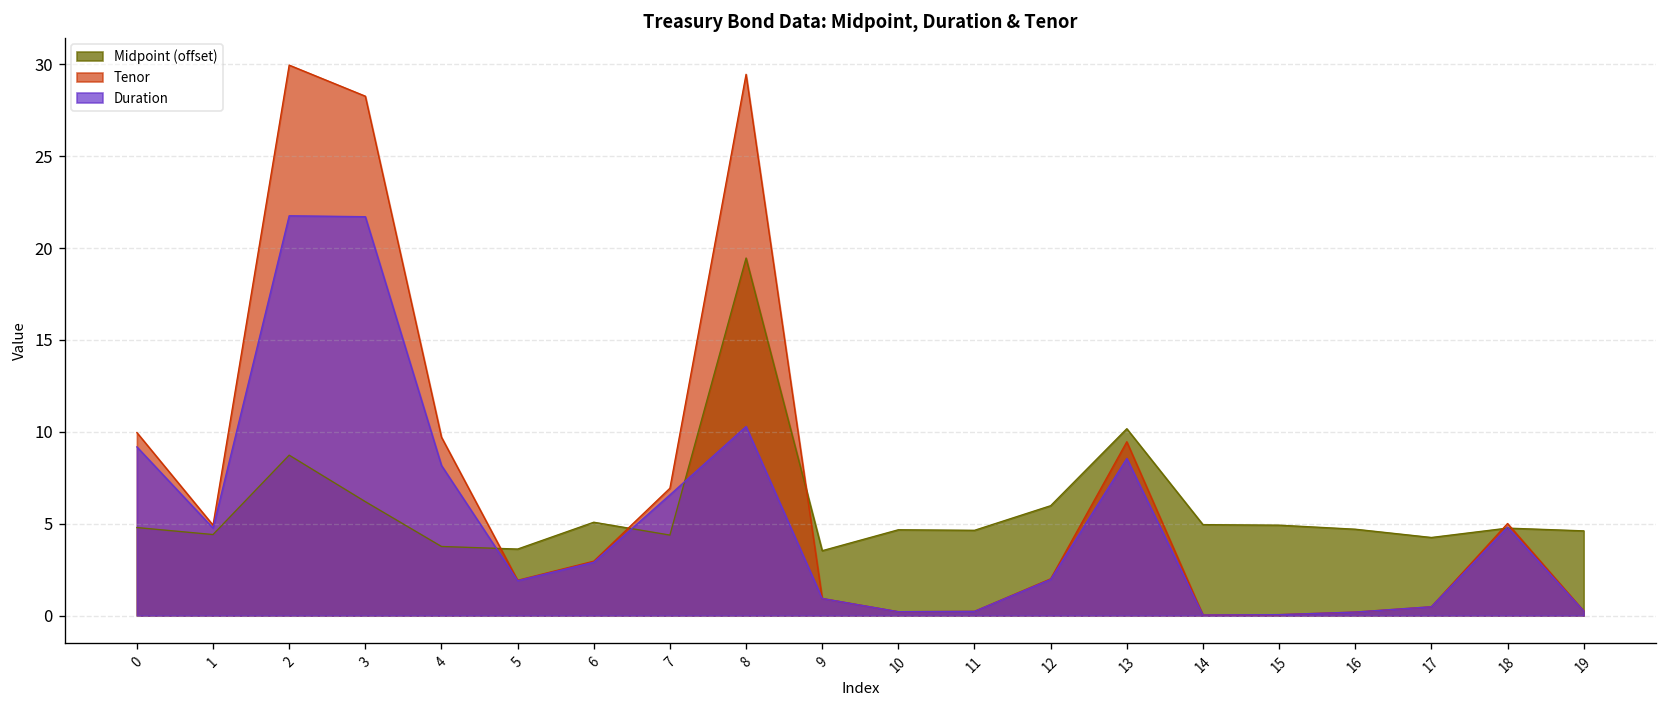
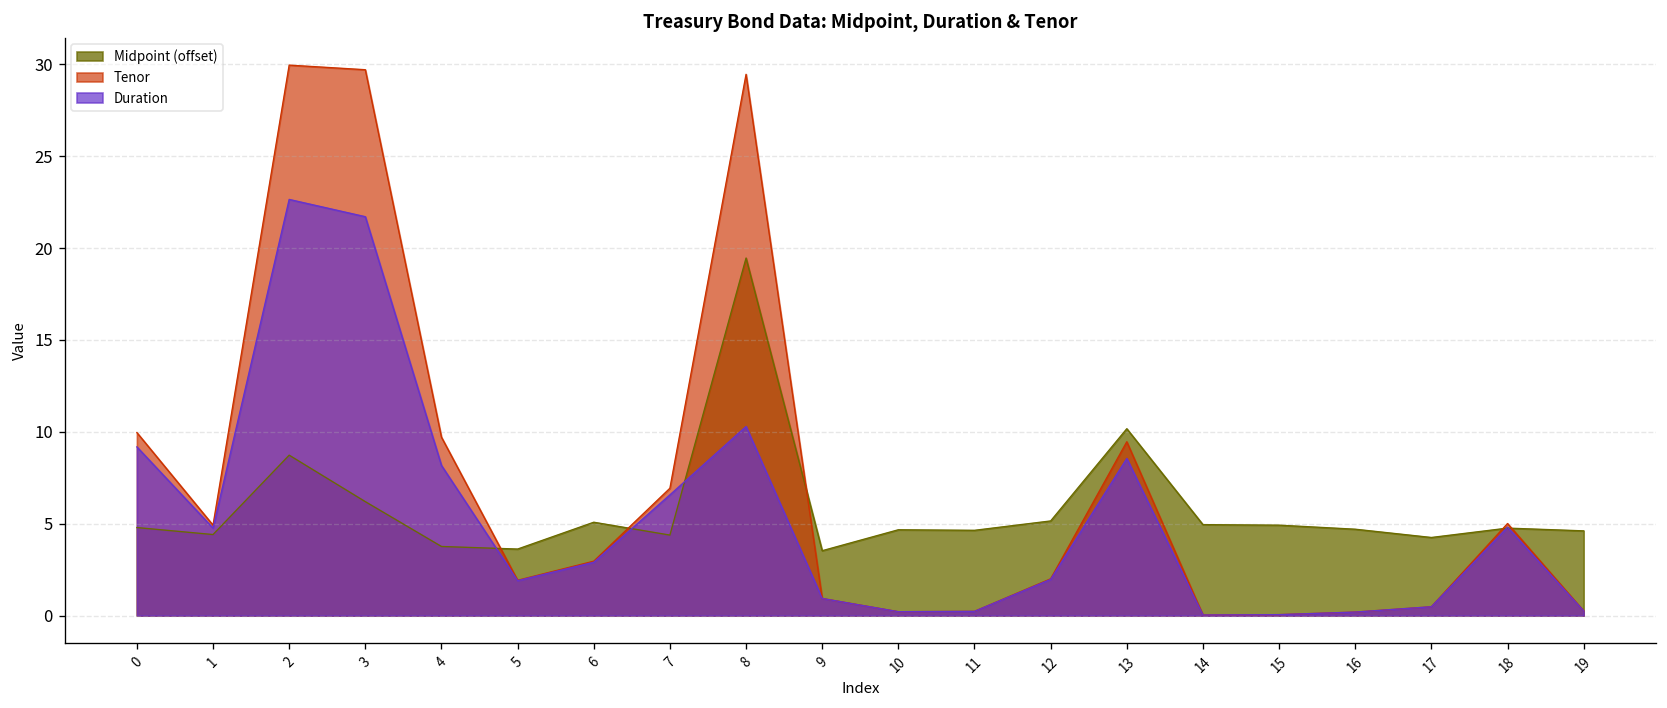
  {
    "Midpoint (offset)": {
      "0": 4.8,
      "1": 4.4,
      "2": 8.7,
      "3": 6.2,
      "4": 3.8,
      "5": 3.6,
      "6": 5.1,
      "7": 4.4,
      "8": 19.5,
      "9": 3.5,
      "10": 4.7,
      "11": 4.6,
-     "12": 6.0,
+     "12": 5.2,
      "13": 10.2,
      "14": 5.0,
      "15": 4.9,
      "16": 4.7,
      "17": 4.3,
      "19": 4.6
    },
    "Tenor": {
      "0": 10.0,
      "2": 30.0,
-     "3": 28.3,
+     "3": 29.7,
      "4": 9.7,
      "7": 6.9,
      "8": 29.5,
      "13": 9.5,
      "18": 5.0
    },
    "Duration": {
      "0": 9.2,
-     "2": 21.8,
+     "2": 22.7,
      "3": 21.7,
      "4": 8.2,
      "7": 6.6,
      "8": 10.3,
      "13": 8.6
    }
  }
